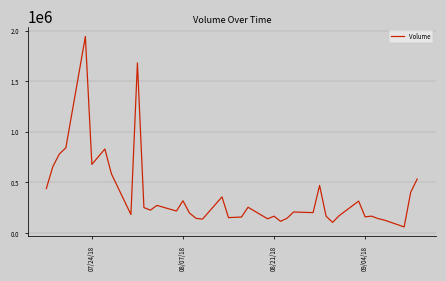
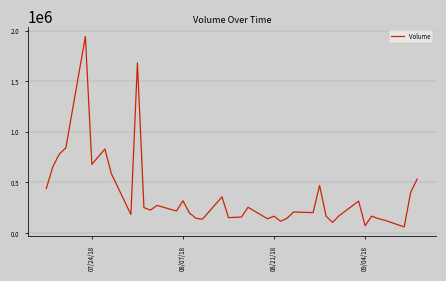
  {
    "07/24/18": 700000,
    "08/07/18": 300000,
    "08/21/18": 200000,
-   "09/04/18": 200000
+   "09/04/18": 100000
  }
